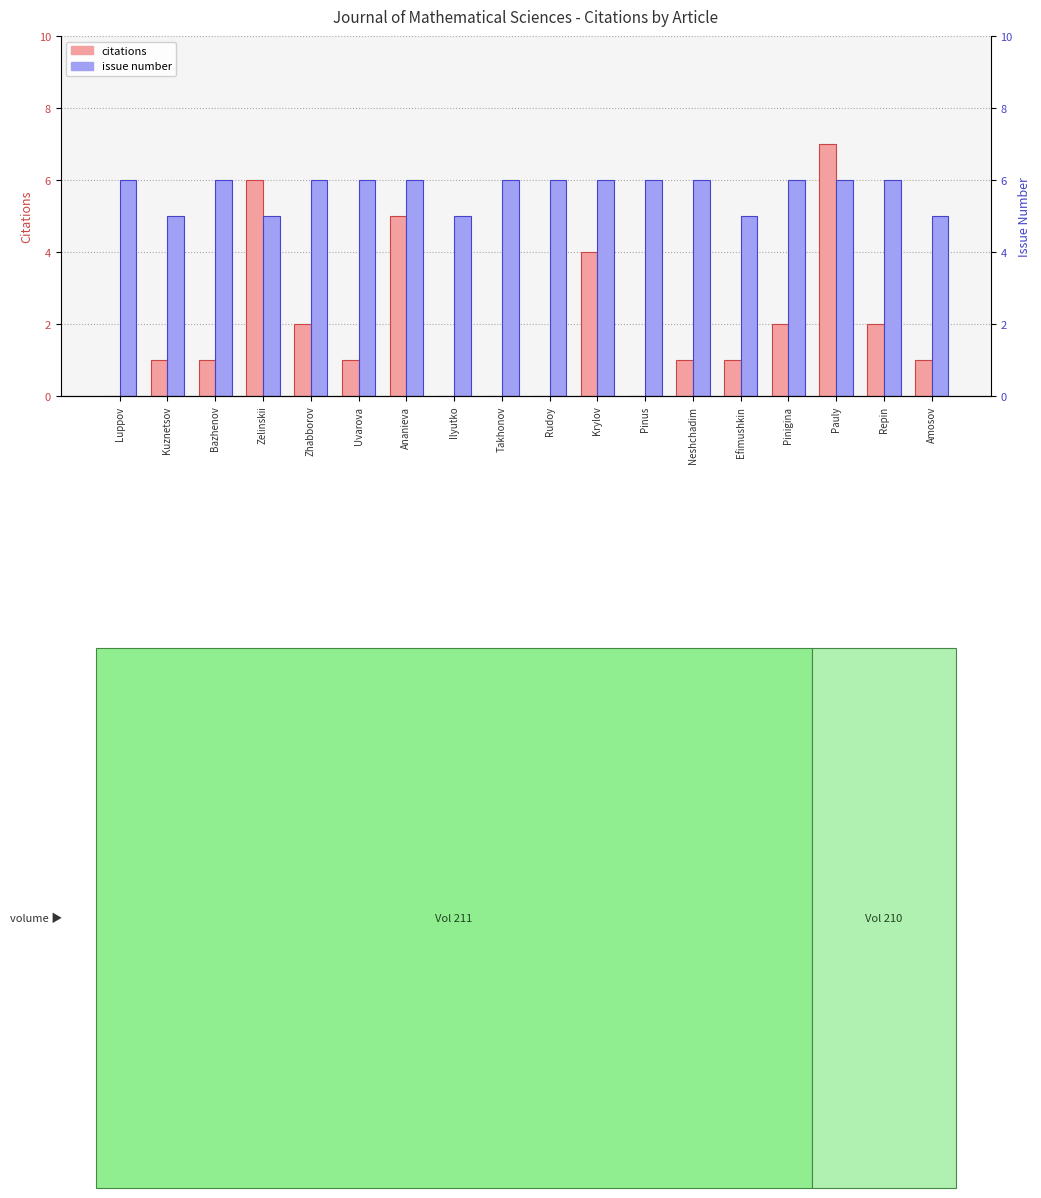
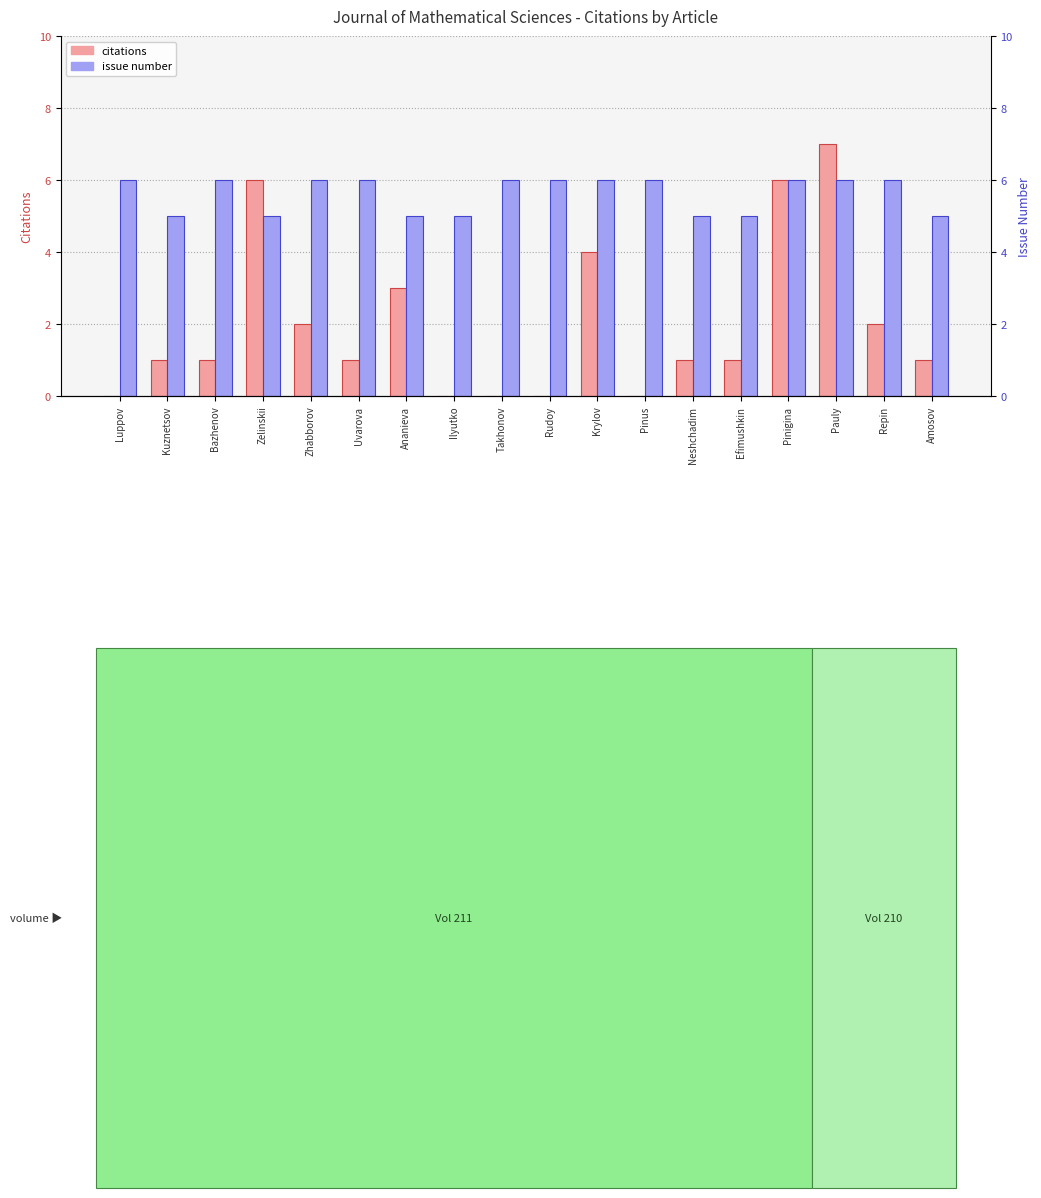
  {
    "citations": {
      "Luppov": 0,
      "Kuznetsov": 1,
      "Bazhenov": 1,
      "Zelinskii": 6,
      "Zhabborov": 2,
      "Uvarova": 1,
-     "Ananieva": 5,
+     "Ananieva": 3,
      "Ilyutko": 0,
      "Takhonov": 0,
      "Rudoy": 0,
      "Krylov": 4,
      "Pinus": 0,
      "Neshchadim": 1,
      "Efimushkin": 1,
-     "Pinigina": 2,
+     "Pinigina": 6,
      "Pauly": 7,
      "Repin": 2,
      "Amosov": 1
    },
    "issue number": {
      "Luppov": 6,
      "Kuznetsov": 5,
      "Bazhenov": 6,
      "Zelinskii": 5,
      "Zhabborov": 6,
      "Uvarova": 6,
-     "Ananieva": 6,
+     "Ananieva": 5,
      "Ilyutko": 5,
      "Takhonov": 6,
      "Rudoy": 6,
      "Krylov": 6,
      "Pinus": 6,
-     "Neshchadim": 6,
+     "Neshchadim": 5,
      "Efimushkin": 5,
      "Pinigina": 6,
      "Pauly": 6,
      "Repin": 6,
      "Amosov": 5
    }
  }
